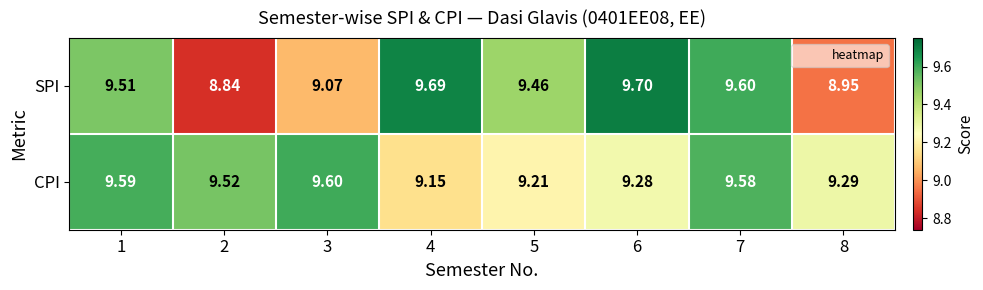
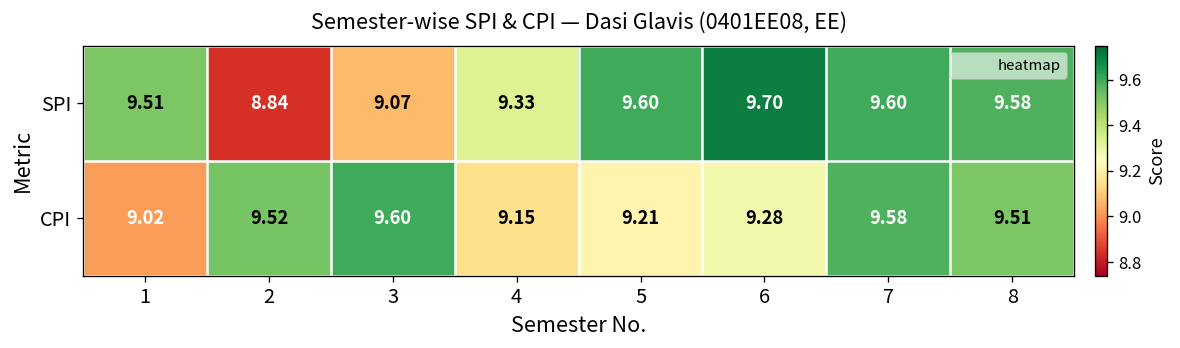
  {
    "SPI": {
      "1": 9.51,
      "2": 8.84,
      "3": 9.07,
-     "4": 9.69,
-     "5": 9.46,
+     "4": 9.33,
+     "5": 9.60,
      "6": 9.70,
      "7": 9.60,
-     "8": 8.95
+     "8": 9.58
    },
    "CPI": {
-     "1": 9.59,
+     "1": 9.02,
      "2": 9.52,
      "3": 9.60,
      "4": 9.15,
      "5": 9.21,
      "6": 9.28,
      "7": 9.58,
-     "8": 9.29
+     "8": 9.51
    }
  }
